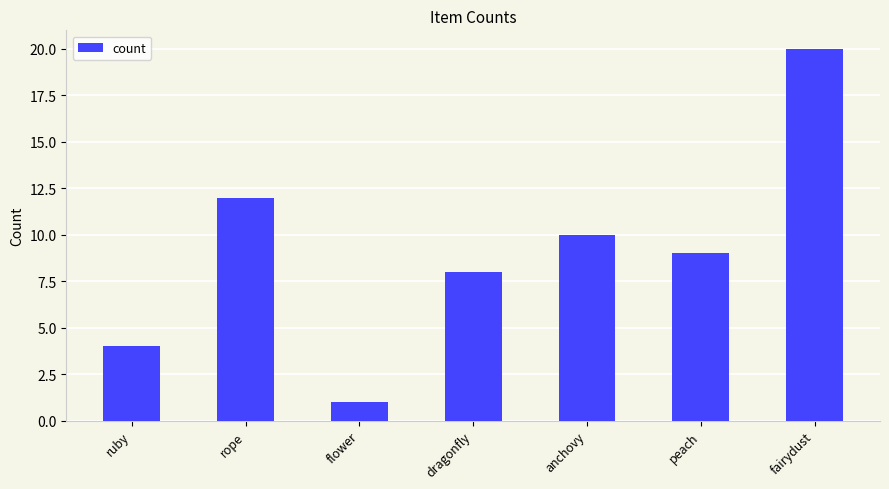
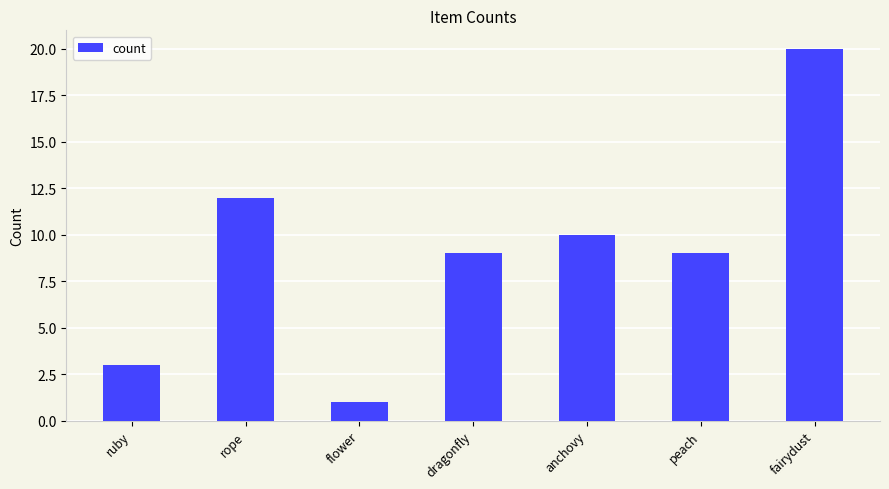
  {
-   "ruby": 4,
+   "ruby": 3,
    "rope": 12,
    "flower": 1,
-   "dragonfly": 8,
+   "dragonfly": 9,
    "anchovy": 10,
    "peach": 9,
    "fairydust": 20
  }
